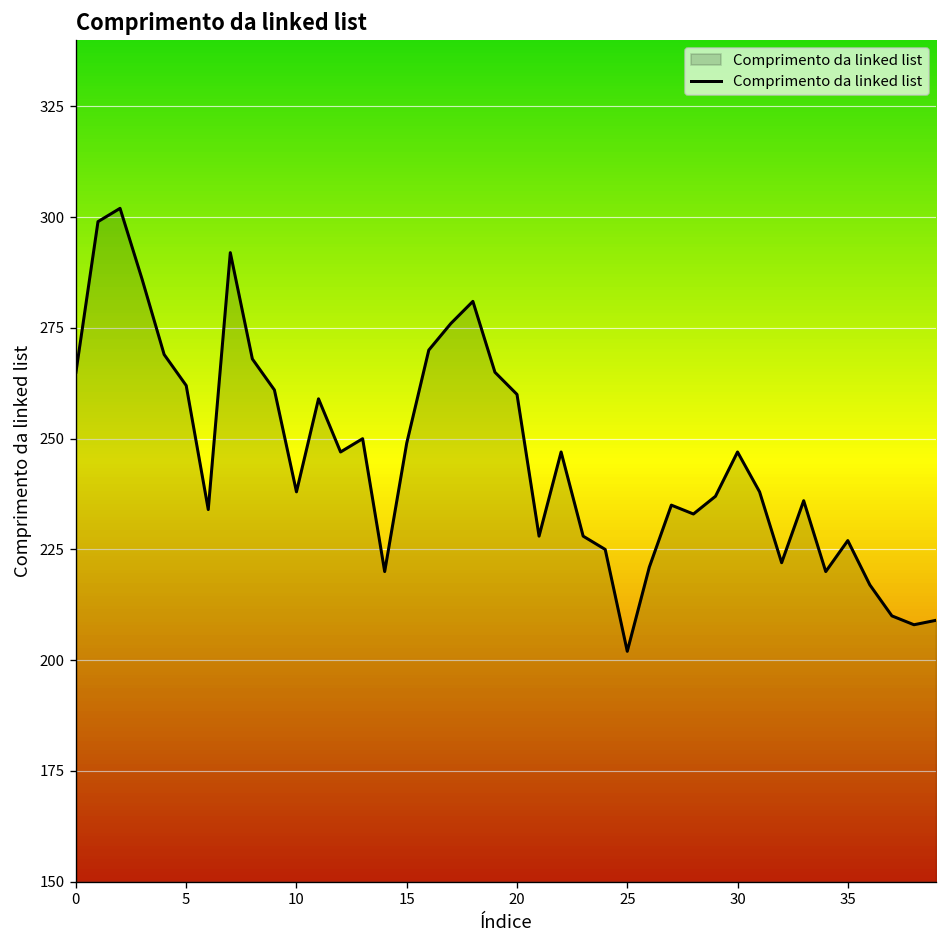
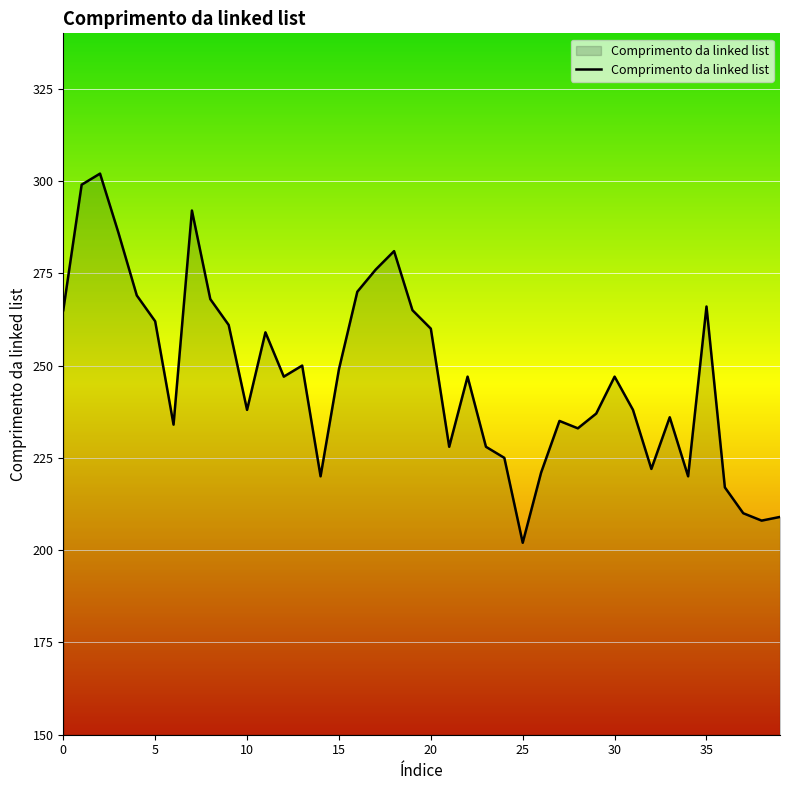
  {
    "0": 265,
    "5": 262,
    "10": 238,
    "15": 249,
    "20": 260,
    "25": 202,
    "30": 247,
-   "35": 227
+   "35": 266
  }
